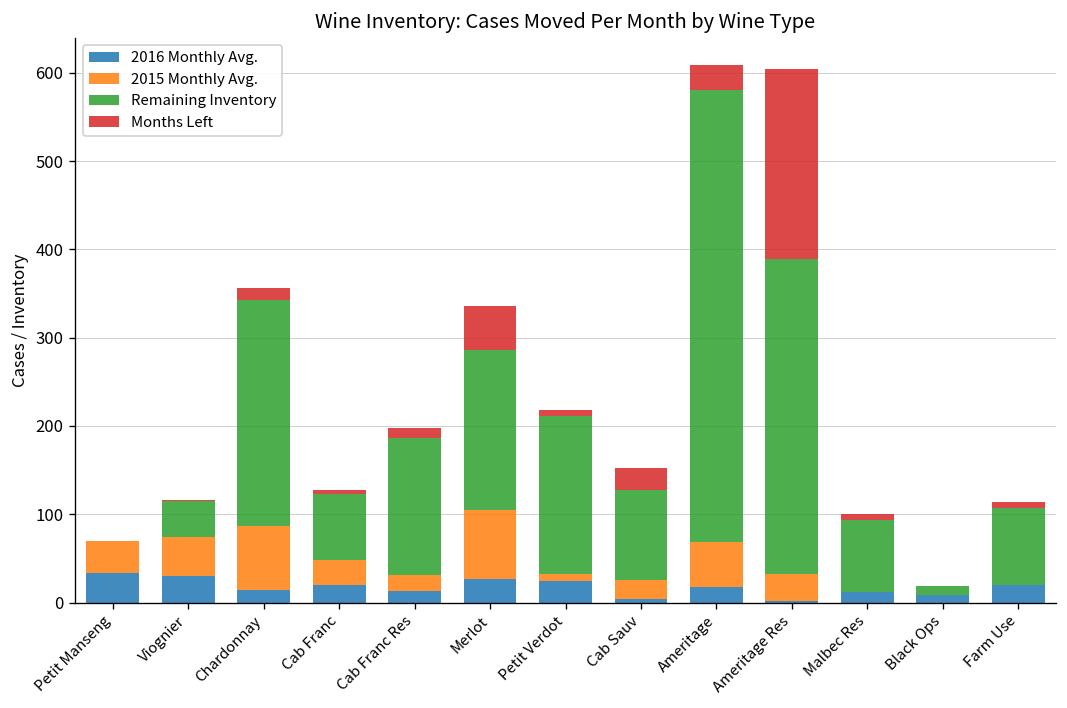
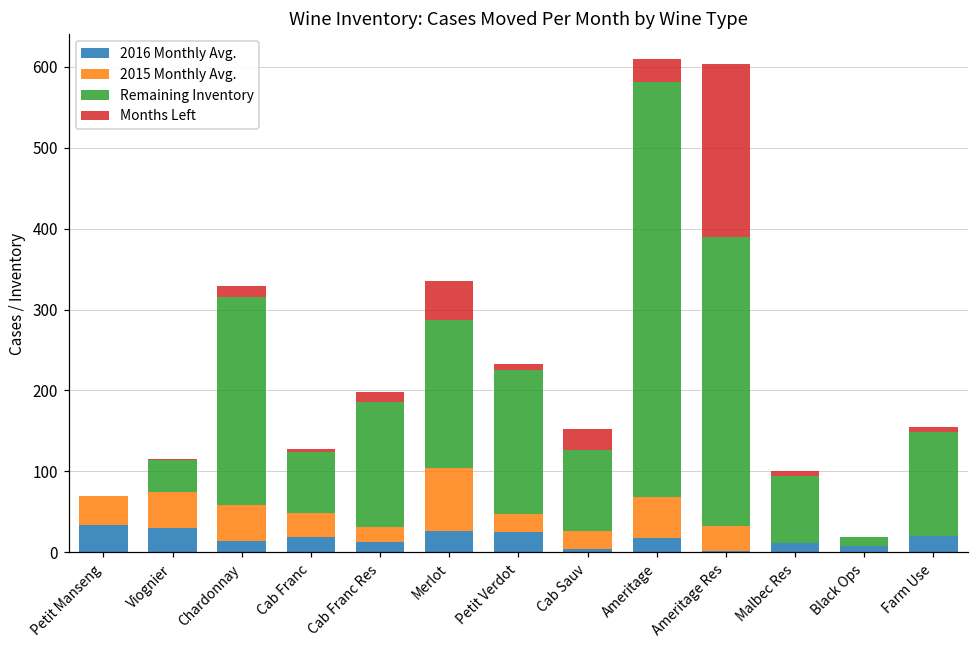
  {
    "2016 Monthly Avg.": {
      "Petit Manseng": 30,
      "Viognier": 30,
      "Chardonnay": 10,
      "Cab Franc": 20,
      "Cab Franc Res": 10,
      "Merlot": 30,
      "Petit Verdot": 20,
      "Cab Sauv": 0,
      "Ameritage": 20,
      "Malbec Res": 10,
      "Black Ops": 10,
      "Farm Use": 20
    },
    "2015 Monthly Avg.": {
      "Petit Manseng": 40,
      "Viognier": 50,
-     "Chardonnay": 70,
+     "Chardonnay": 50,
      "Cab Franc": 30,
      "Cab Franc Res": 20,
      "Merlot": 80,
-     "Petit Verdot": 10,
+     "Petit Verdot": 20,
      "Cab Sauv": 20,
      "Ameritage": 50,
      "Ameritage Res": 30,
      "Malbec Res": 0,
      "Black Ops": 0,
      "Farm Use": 0
    },
    "Remaining Inventory": {
      "Petit Manseng": 0,
      "Viognier": 40,
      "Chardonnay": 260,
      "Cab Franc": 70,
      "Cab Franc Res": 160,
      "Merlot": 180,
      "Petit Verdot": 180,
      "Cab Sauv": 100,
      "Ameritage": 510,
      "Ameritage Res": 360,
      "Malbec Res": 80,
      "Black Ops": 10,
-     "Farm Use": 90
+     "Farm Use": 130
    },
    "Months Left": {
      "Petit Manseng": 0,
      "Chardonnay": 10,
      "Cab Franc": 0,
      "Cab Franc Res": 10,
      "Merlot": 50,
      "Petit Verdot": 10,
      "Cab Sauv": 30,
      "Ameritage": 30,
      "Ameritage Res": 210,
      "Malbec Res": 10,
      "Farm Use": 10
    }
  }
